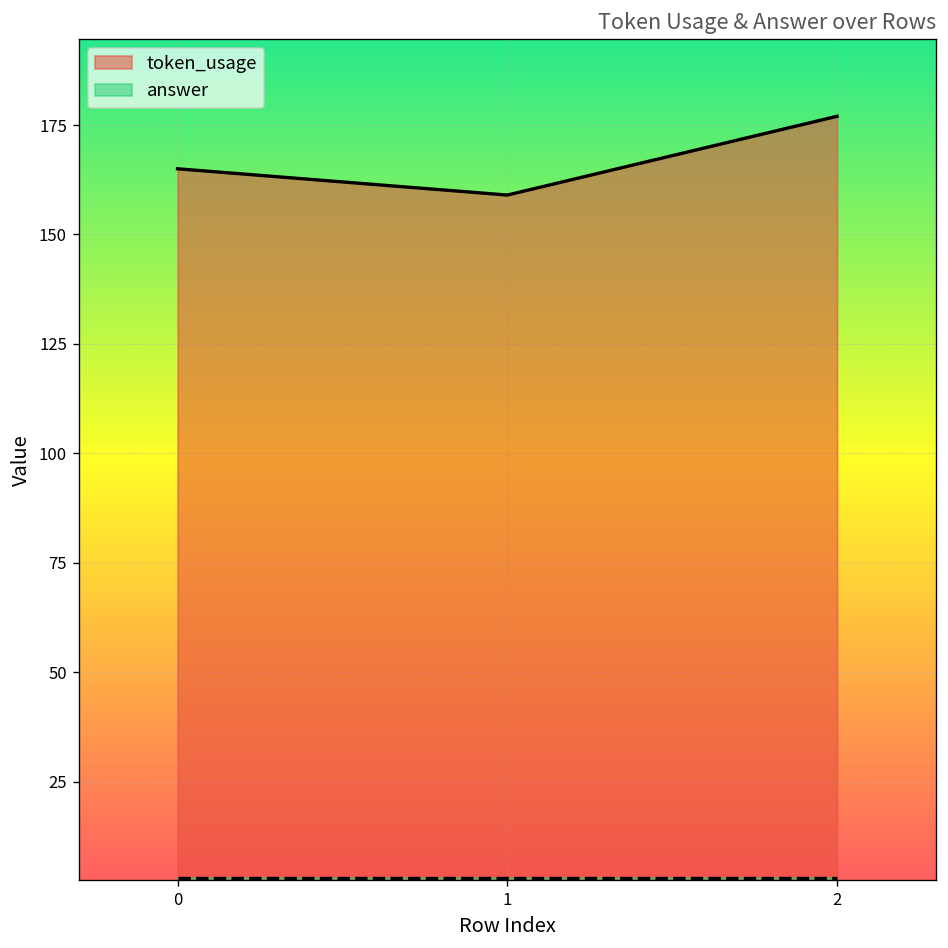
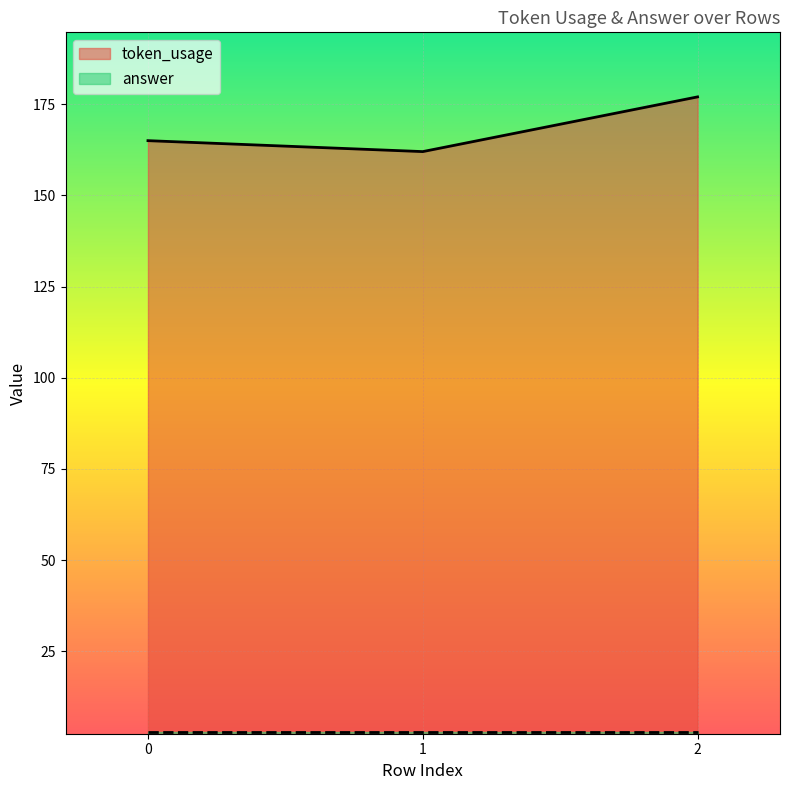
  {
    "token_usage": {
      "0": 165,
-     "1": 159,
+     "1": 162,
      "2": 177
    },
    "answer": {
      "0": 3,
      "1": 3,
      "2": 3
    }
  }
